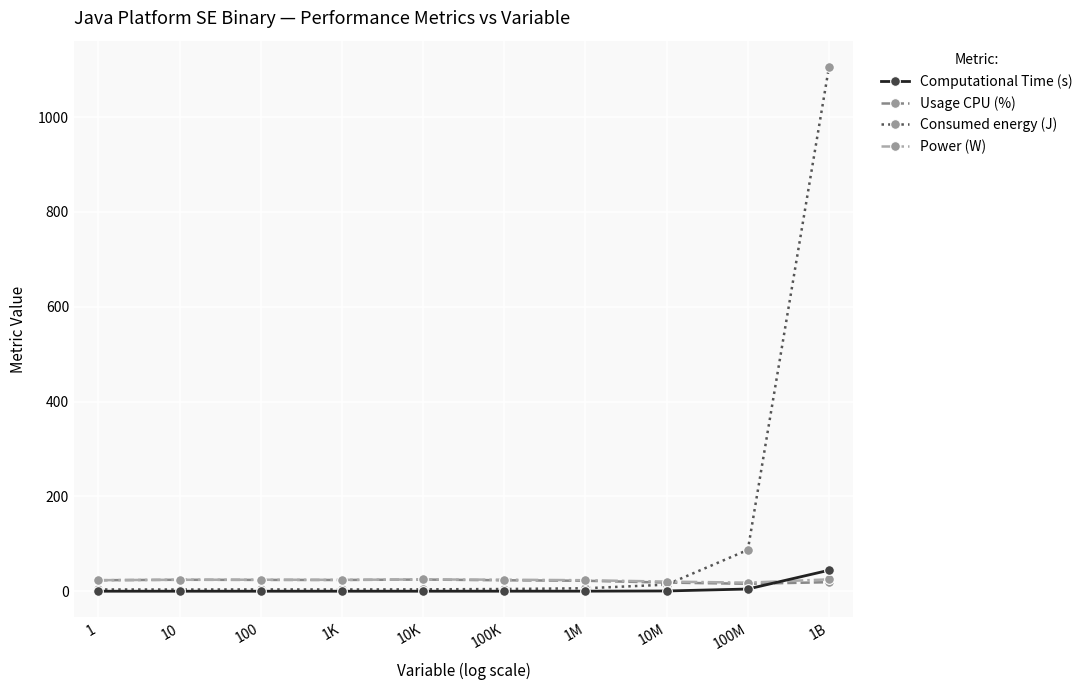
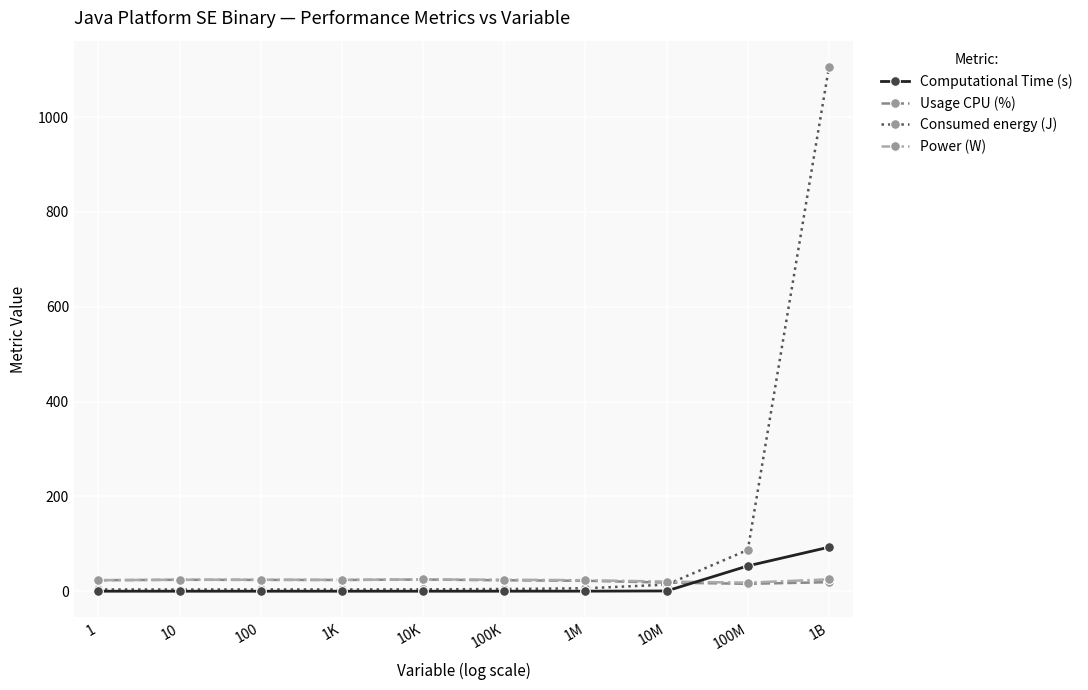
  {
    "Computational Time (s)": {
      "1M": 0,
      "10M": 0,
-     "100M": 0,
-     "1B": 40
+     "100M": 50,
+     "1B": 90
    },
    "Consumed energy (J)": {
      "1M": 10,
      "100M": 90,
      "1B": 1110
    }
  }
